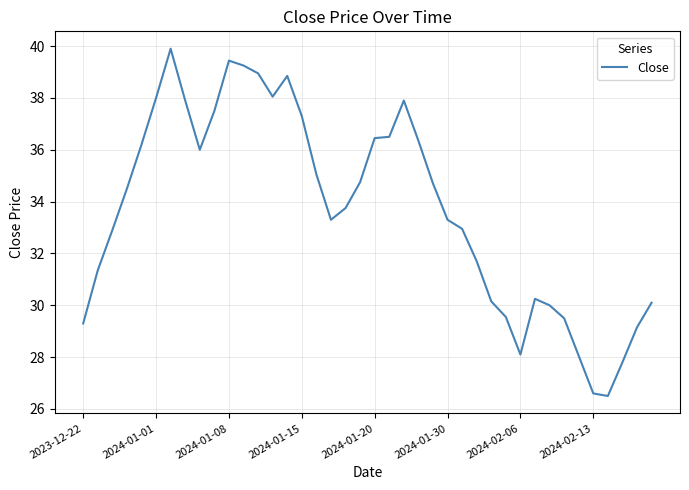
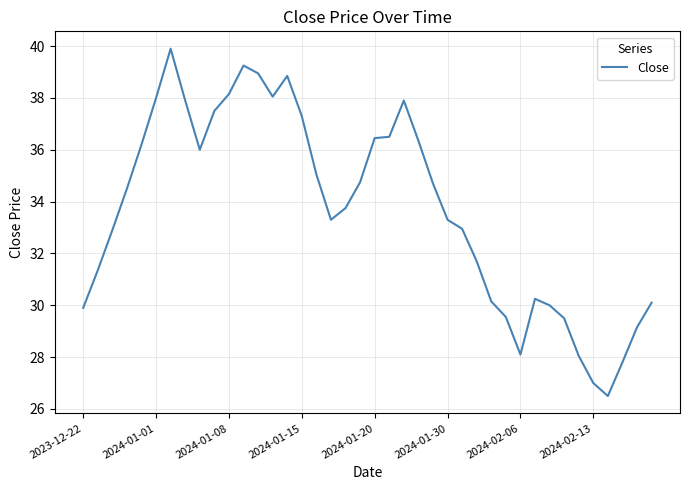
  {
-   "2023-12-22": 29.3,
+   "2023-12-22": 29.9,
    "2024-01-01": 38.0,
-   "2024-01-08": 39.4,
+   "2024-01-08": 38.2,
    "2024-01-15": 37.3,
    "2024-01-20": 36.5,
    "2024-01-30": 33.3,
    "2024-02-06": 28.1,
-   "2024-02-13": 26.6
+   "2024-02-13": 27.0
  }
